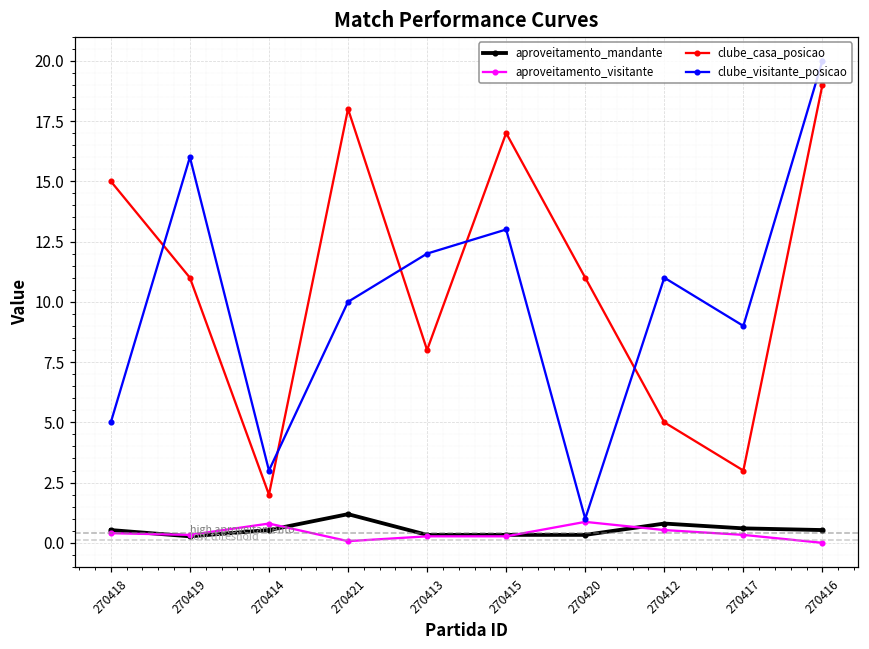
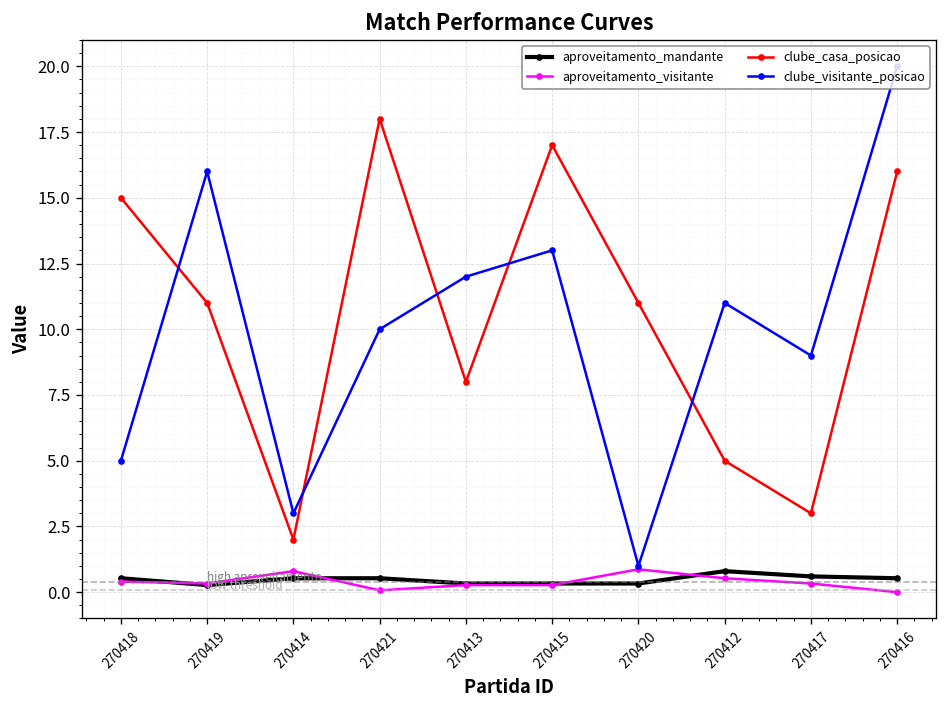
  {
    "aproveitamento_mandante": {
      "270418": 0.5,
      "270414": 0.5,
-     "270421": 1.2,
+     "270421": 0.5,
      "270420": 0.3,
      "270412": 0.8,
      "270417": 0.6,
      "270416": 0.5
    },
    "aproveitamento_visitante": {
      "270418": 0.4,
      "270414": 0.8,
      "270421": 0.1,
      "270420": 0.9,
      "270412": 0.5,
      "270417": 0.3,
      "270416": 0.0
    },
    "clube_casa_posicao": {
      "270418": 15,
      "270419": 11,
      "270414": 2,
      "270421": 18,
      "270413": 8,
      "270415": 17,
      "270420": 11,
      "270412": 5,
      "270417": 3,
-     "270416": 19
+     "270416": 16
    },
    "clube_visitante_posicao": {
      "270418": 5.0,
      "270419": 16.0,
      "270414": 3.0,
      "270421": 10.0,
      "270413": 12.0,
      "270415": 13.0,
      "270420": 1.0,
      "270412": 11.0,
      "270417": 9.0
    }
  }
